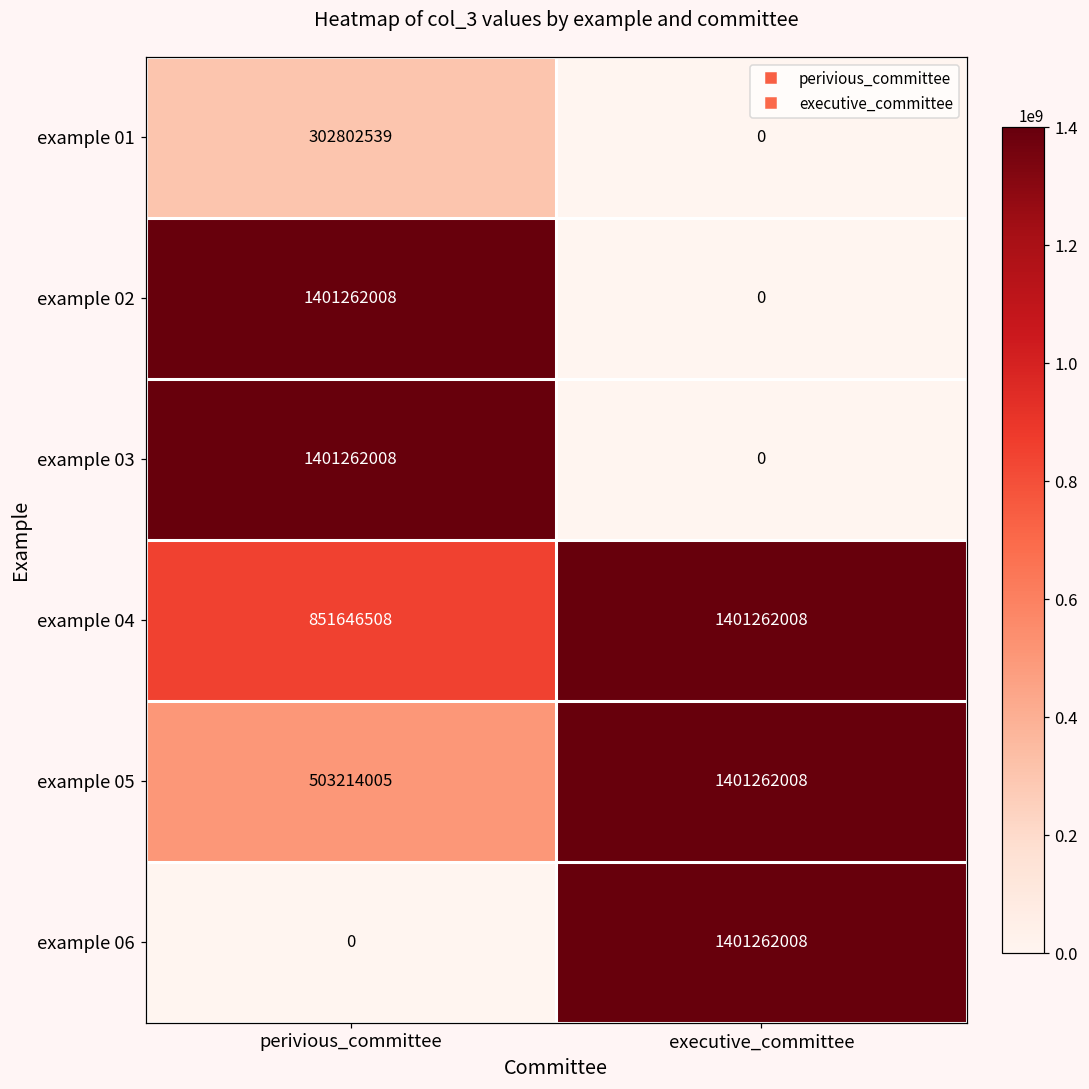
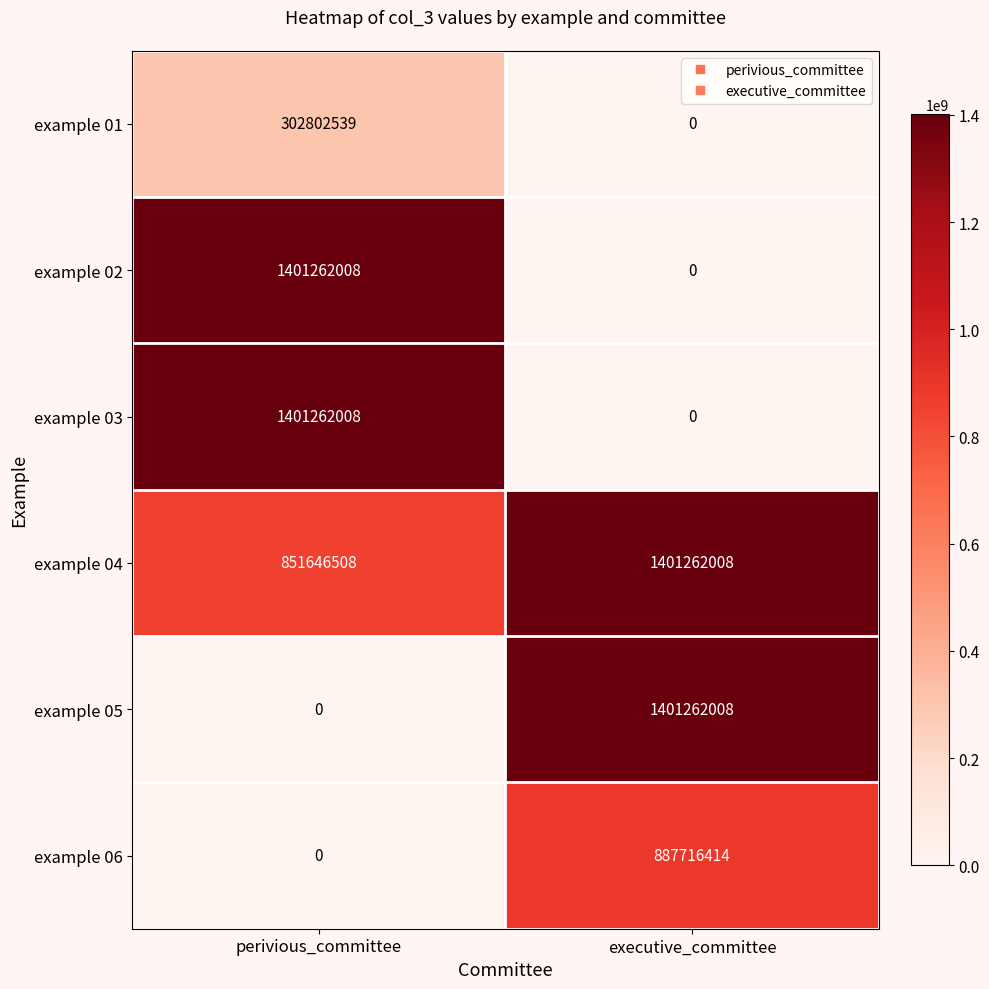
  {
    "example 01": {
      "perivious_committee": 302802539,
      "executive_committee": 0
    },
    "example 02": {
      "perivious_committee": 1401262008,
      "executive_committee": 0
    },
    "example 03": {
      "perivious_committee": 1401262008,
      "executive_committee": 0
    },
    "example 04": {
      "perivious_committee": 851646508,
      "executive_committee": 1401262008
    },
    "example 05": {
-     "perivious_committee": 503214005,
+     "perivious_committee": 0,
      "executive_committee": 1401262008
    },
    "example 06": {
      "perivious_committee": 0,
-     "executive_committee": 1401262008
+     "executive_committee": 887716414
    }
  }
